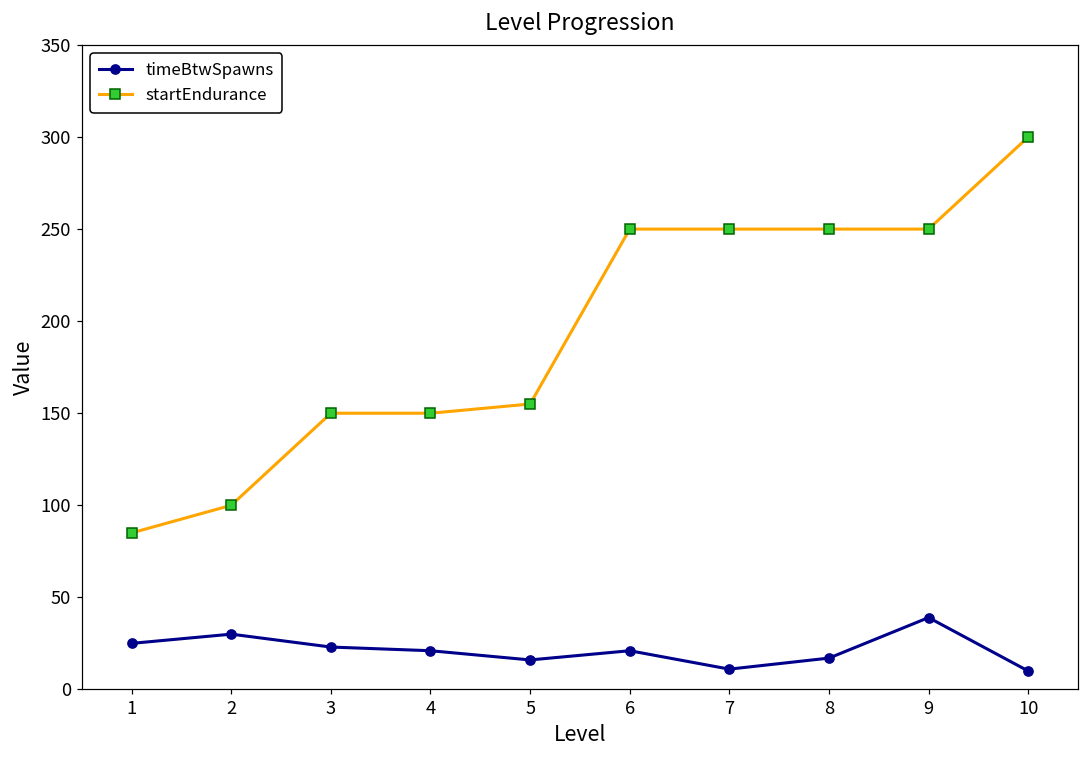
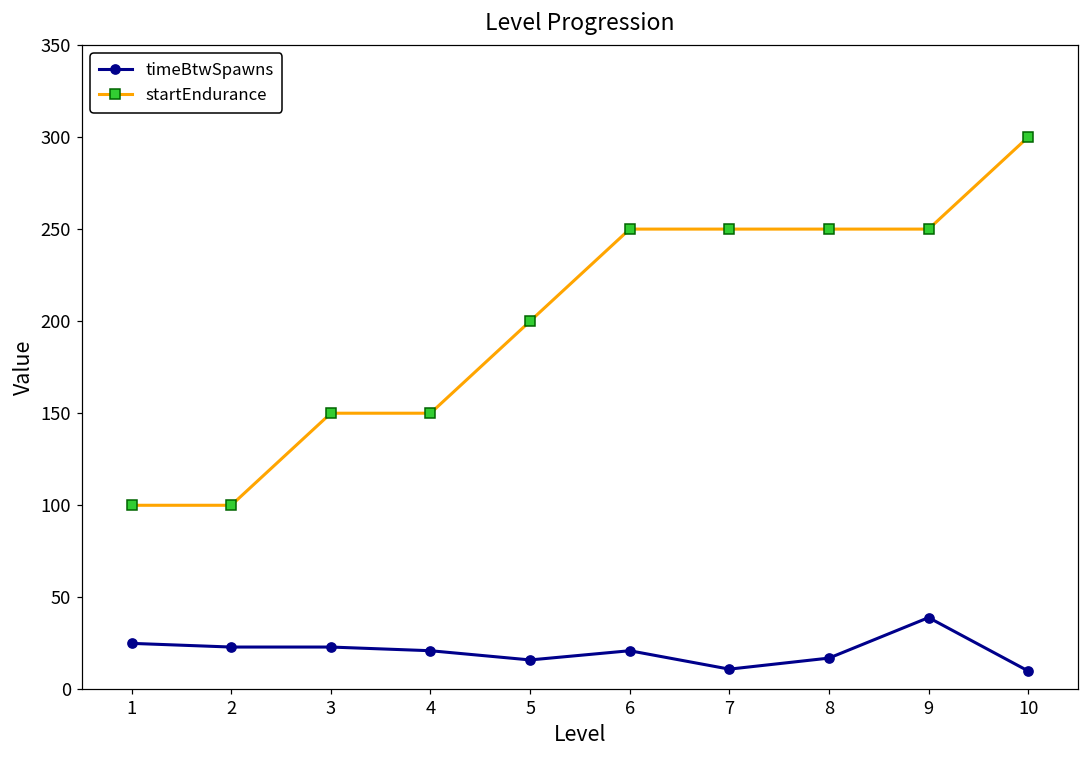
  {
    "timeBtwSpawns": {
      "1": 25,
-     "2": 30,
+     "2": 23,
      "3": 23,
      "4": 21,
      "5": 16,
      "6": 21,
      "7": 11,
      "8": 17,
      "9": 39,
      "10": 10
    },
    "startEndurance": {
-     "1": 85,
+     "1": 100,
      "2": 100,
      "3": 150,
      "4": 150,
-     "5": 155,
+     "5": 200,
      "6": 250,
      "7": 250,
      "8": 250,
      "9": 250,
      "10": 300
    }
  }
